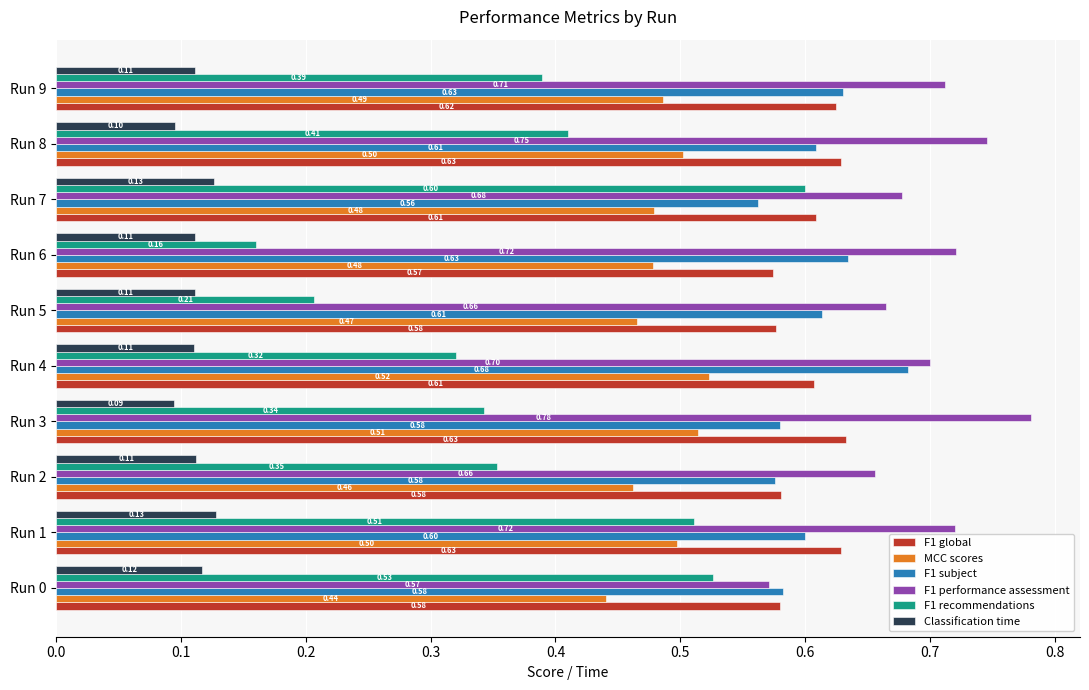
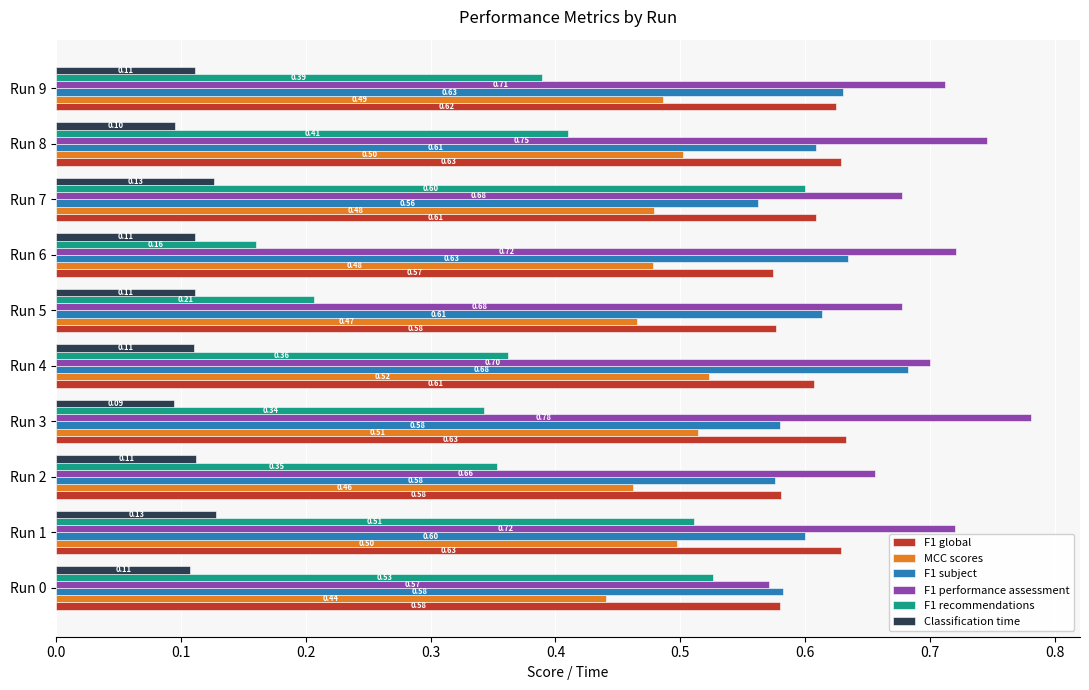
  {
    "F1 global": {
      "Run 9": 0.62,
      "Run 8": 0.63,
      "Run 7": 0.61,
      "Run 6": 0.57,
      "Run 5": 0.58,
      "Run 4": 0.61,
      "Run 3": 0.63,
      "Run 2": 0.58,
      "Run 1": 0.63,
      "Run 0": 0.58
    },
    "MCC scores": {
      "Run 9": 0.49,
      "Run 8": 0.50,
      "Run 7": 0.48,
      "Run 6": 0.48,
      "Run 5": 0.47,
      "Run 4": 0.52,
      "Run 3": 0.51,
      "Run 2": 0.46,
      "Run 1": 0.50,
      "Run 0": 0.44
    },
    "F1 subject": {
      "Run 9": 0.63,
      "Run 8": 0.61,
      "Run 7": 0.56,
      "Run 6": 0.63,
      "Run 5": 0.61,
      "Run 4": 0.68,
      "Run 3": 0.58,
      "Run 2": 0.58,
      "Run 1": 0.60,
      "Run 0": 0.58
    },
    "F1 performance assessment": {
      "Run 9": 0.71,
      "Run 8": 0.75,
      "Run 7": 0.68,
      "Run 6": 0.72,
-     "Run 5": 0.66,
+     "Run 5": 0.68,
      "Run 4": 0.70,
      "Run 3": 0.78,
      "Run 2": 0.66,
      "Run 1": 0.72,
      "Run 0": 0.57
    },
    "F1 recommendations": {
      "Run 9": 0.39,
      "Run 8": 0.41,
      "Run 7": 0.60,
      "Run 6": 0.16,
      "Run 5": 0.21,
-     "Run 4": 0.32,
+     "Run 4": 0.36,
      "Run 3": 0.34,
      "Run 2": 0.35,
      "Run 1": 0.51,
      "Run 0": 0.53
    },
    "Classification time": {
      "Run 9": 0.11,
      "Run 8": 0.10,
      "Run 7": 0.13,
      "Run 6": 0.11,
      "Run 5": 0.11,
      "Run 4": 0.11,
      "Run 3": 0.09,
      "Run 2": 0.11,
      "Run 1": 0.13,
-     "Run 0": 0.12
+     "Run 0": 0.11
    }
  }
